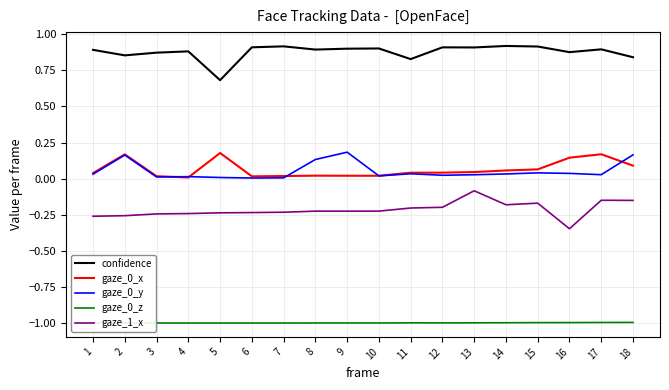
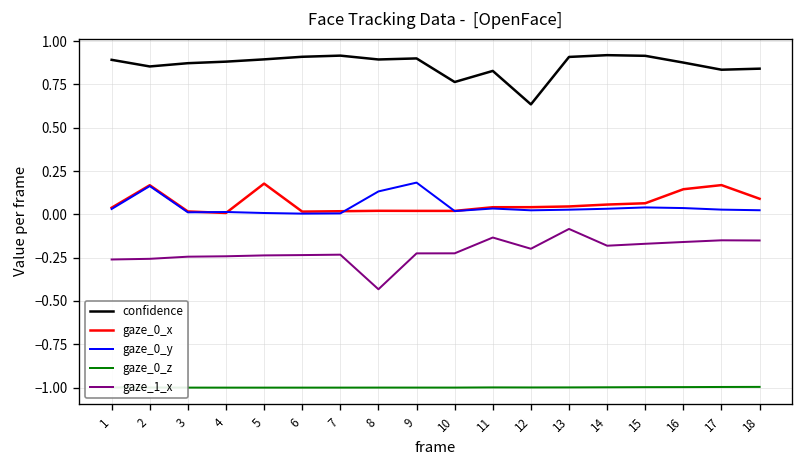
  {
    "confidence": {
      "1": 0.89,
      "2": 0.85,
      "3": 0.87,
      "4": 0.88,
-     "5": 0.68,
+     "5": 0.89,
      "6": 0.91,
      "7": 0.92,
      "8": 0.89,
      "9": 0.90,
-     "10": 0.90,
+     "10": 0.76,
      "11": 0.83,
-     "12": 0.91,
+     "12": 0.63,
      "13": 0.91,
      "14": 0.92,
      "15": 0.91,
      "16": 0.88,
-     "17": 0.90,
+     "17": 0.83,
      "18": 0.84
    },
    "gaze_0_x": {
      "5": 0.18,
      "8": 0.02,
      "9": 0.02,
      "12": 0.04,
      "13": 0.05,
      "14": 0.06,
      "15": 0.06,
      "16": 0.14,
      "17": 0.17,
      "18": 0.09
    },
    "gaze_0_y": {
      "5": 0.01,
      "8": 0.13,
      "9": 0.18,
      "12": 0.02,
      "13": 0.03,
      "14": 0.03,
      "15": 0.04,
      "16": 0.04,
      "17": 0.03,
-     "18": 0.16
+     "18": 0.02
    },
    "gaze_0_z": {
      "3": -1.00,
      "4": -1.00,
      "5": -1.00,
      "6": -1.00,
      "7": -1.00,
      "8": -1.00,
      "9": -1.00,
      "10": -1.00,
      "11": -1.00,
      "12": -1.00,
      "13": -1.00,
      "14": -1.00,
      "15": -1.00,
      "16": -1.00,
      "17": -1.00,
      "18": -1.00
    },
    "gaze_1_x": {
      "1": -0.26,
      "2": -0.26,
      "3": -0.24,
      "4": -0.24,
      "5": -0.24,
      "6": -0.24,
      "7": -0.23,
-     "8": -0.23,
+     "8": -0.43,
      "9": -0.23,
      "10": -0.23,
-     "11": -0.20,
+     "11": -0.13,
      "12": -0.20,
      "13": -0.08,
      "14": -0.18,
      "15": -0.17,
-     "16": -0.35,
+     "16": -0.16,
      "17": -0.15,
      "18": -0.15
    }
  }
